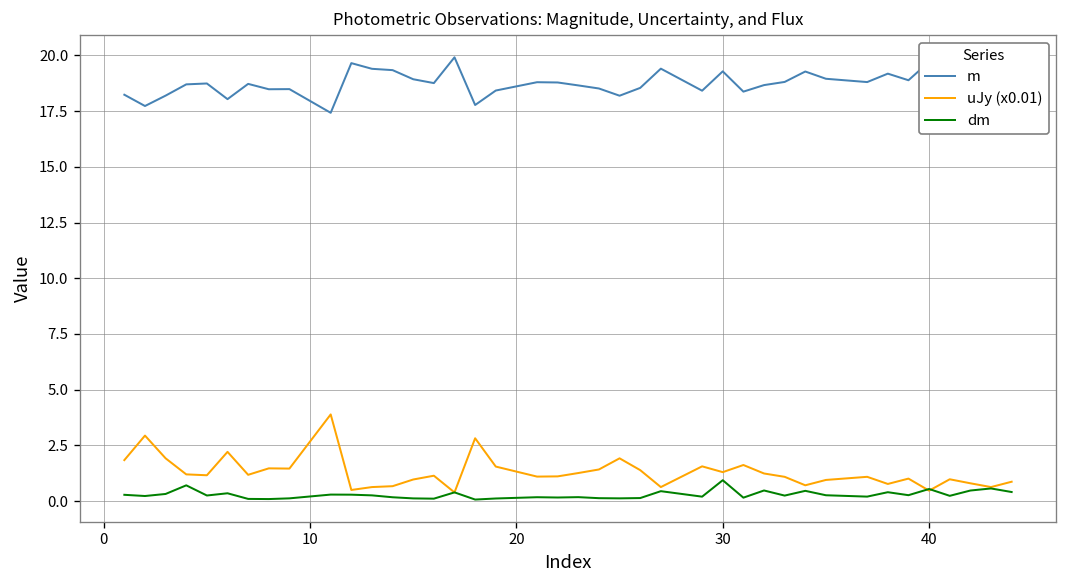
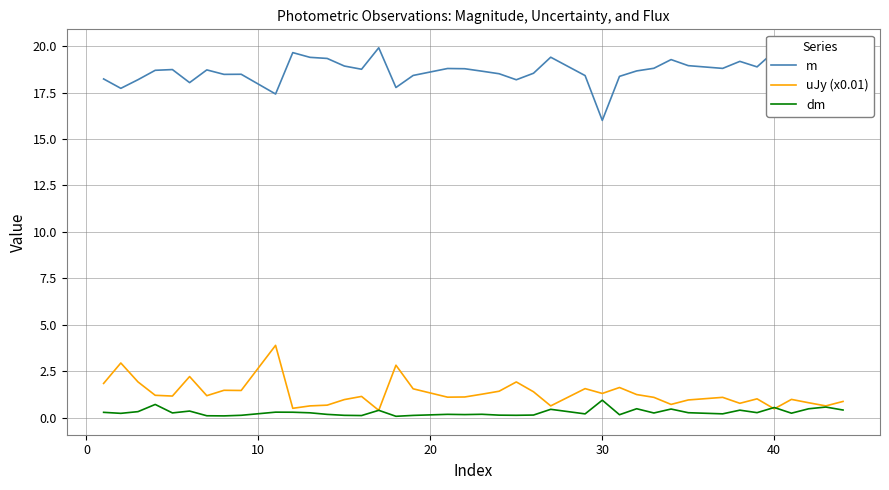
  {
    "m": {
-     "30": 19.3
+     "30": 16.0
    },
    "uJy (x0.01)": {
      "30": 1.3
    },
    "dm": {
      "30": 0.9
    }
  }
